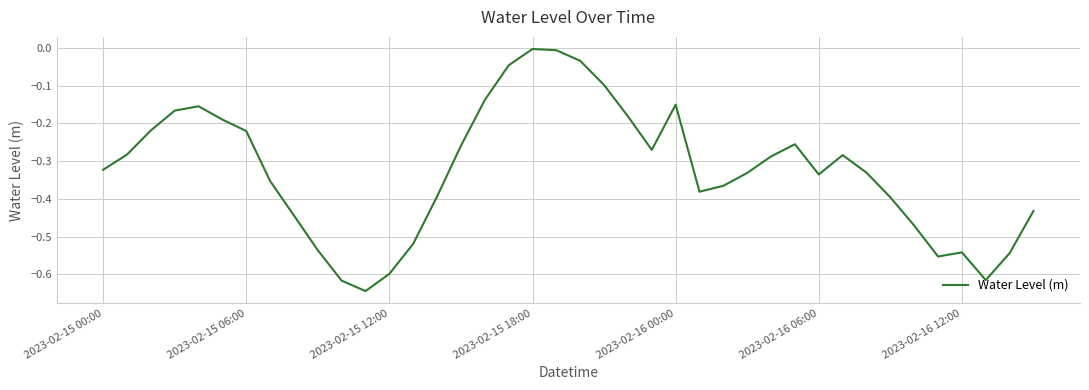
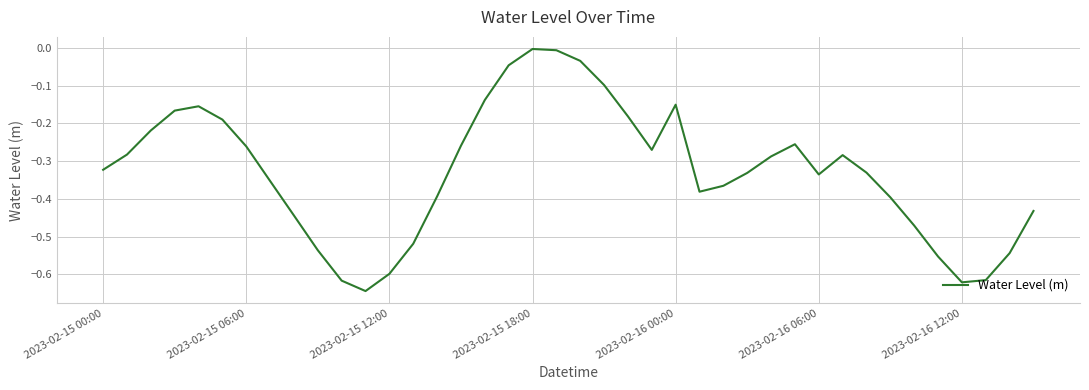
  {
    "2023-02-15 00:00": -0.32,
-   "2023-02-15 06:00": -0.22,
+   "2023-02-15 06:00": -0.26,
    "2023-02-15 12:00": -0.60,
    "2023-02-15 18:00": 0.00,
    "2023-02-16 00:00": -0.15,
    "2023-02-16 06:00": -0.34,
-   "2023-02-16 12:00": -0.54
+   "2023-02-16 12:00": -0.62
  }
